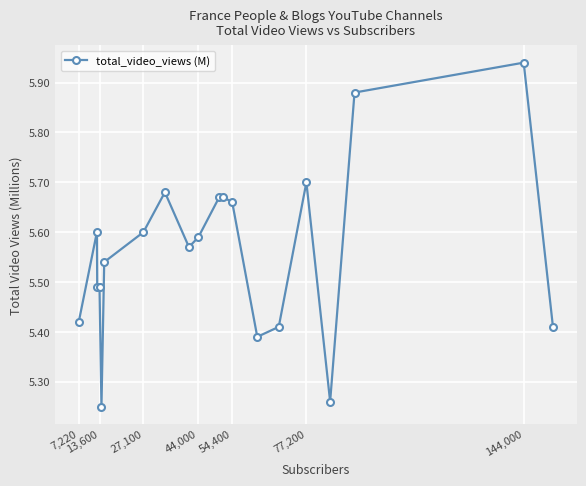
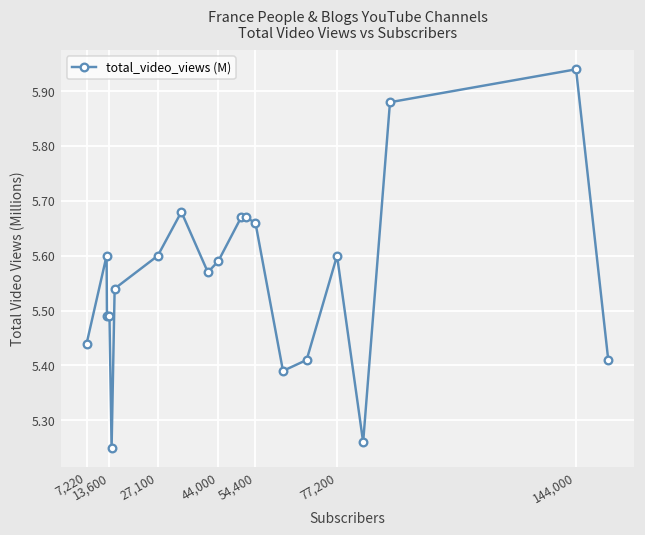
  {
-   "7,220": 5.42,
+   "7,220": 5.44,
    "13,600": 5.49,
    "27,100": 5.60,
    "44,000": 5.59,
    "54,400": 5.66,
-   "77,200": 5.7,
+   "77,200": 5.6,
    "144,000": 5.94
  }
